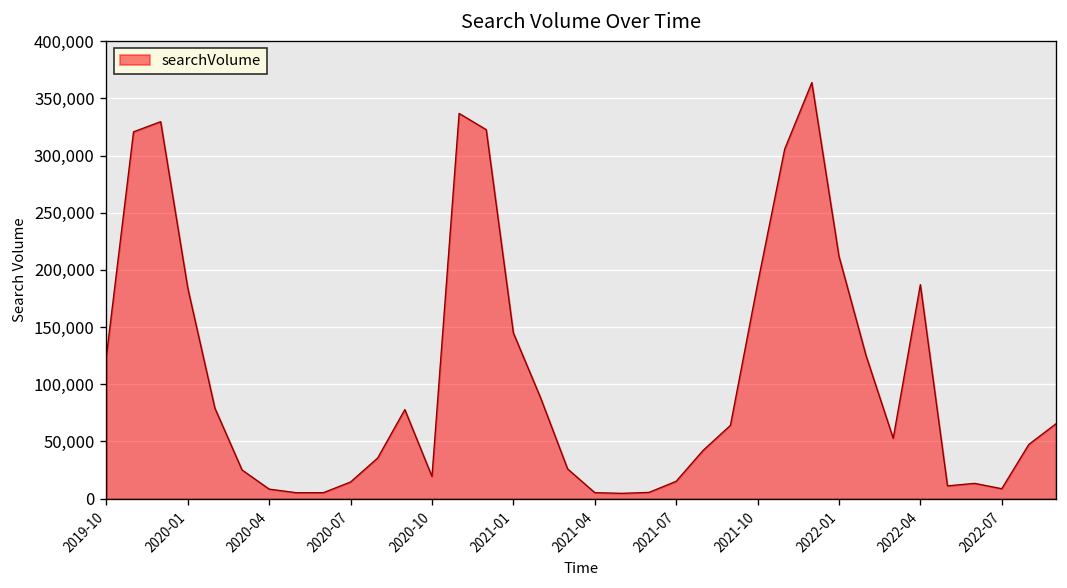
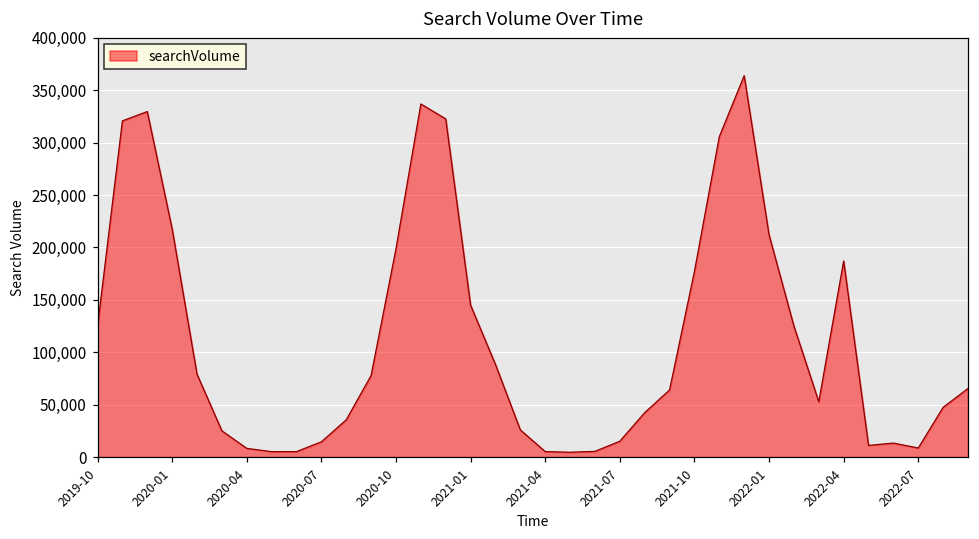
  {
    "2019-10": "120,000",
-   "2020-01": "180,000",
+   "2020-01": "220,000",
    "2020-04": "10,000",
    "2020-07": "10,000",
-   "2020-10": "20,000",
+   "2020-10": "200,000",
    "2021-01": "140,000",
    "2021-04": "10,000",
    "2021-07": "20,000",
-   "2021-10": "190,000",
+   "2021-10": "180,000",
    "2022-01": "210,000",
    "2022-04": "190,000",
    "2022-07": "10,000"
  }
